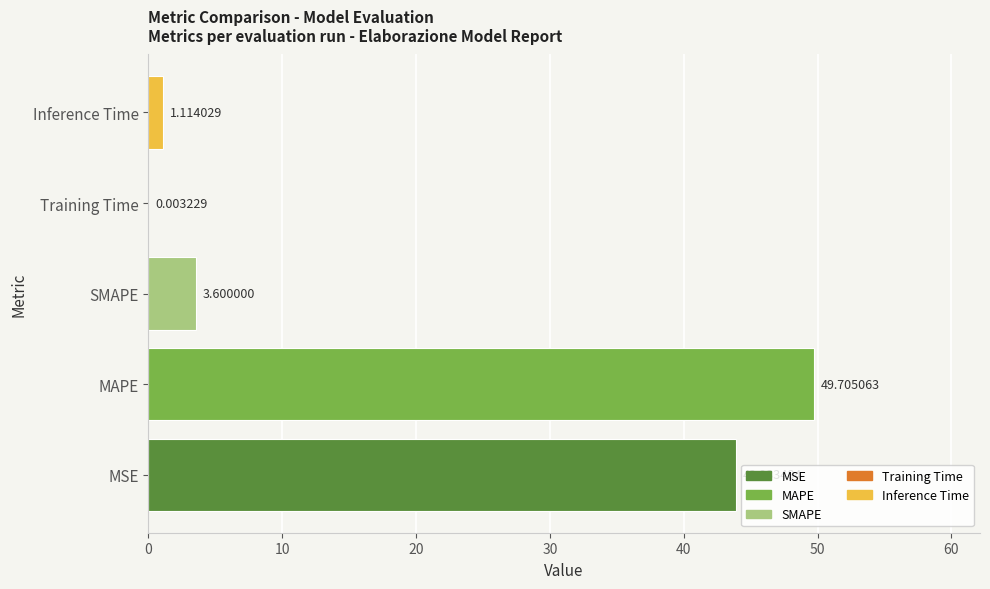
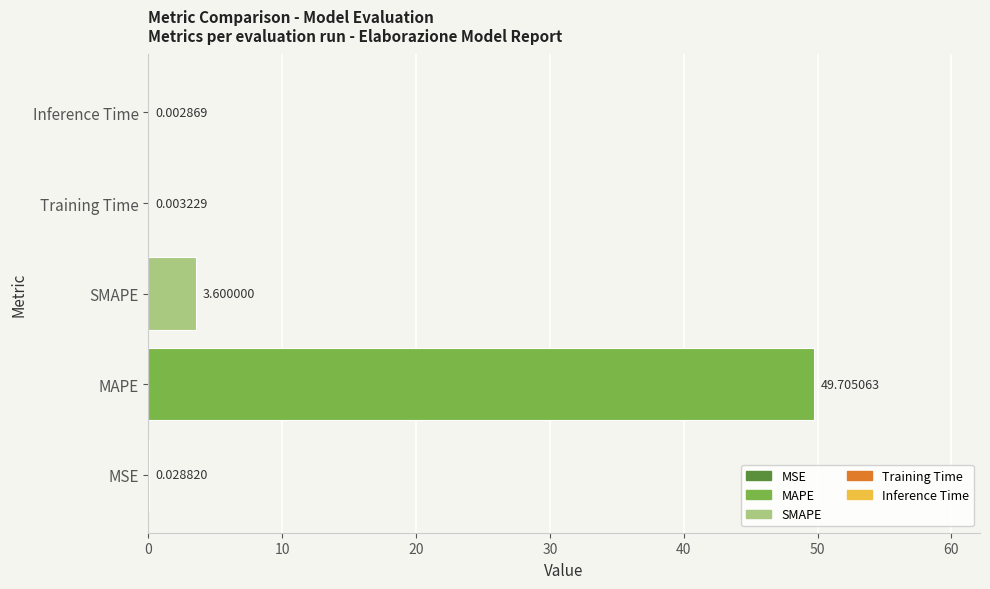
  {
-   "Inference Time": 1.114029,
+   "Inference Time": 0.002869,
    "Training Time": 0.003229,
    "SMAPE": 3.600000,
    "MAPE": 49.705063,
-   "MSE": 43.9
+   "MSE": 0.0
  }
